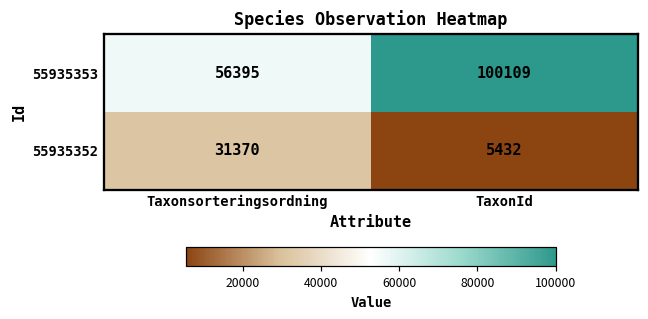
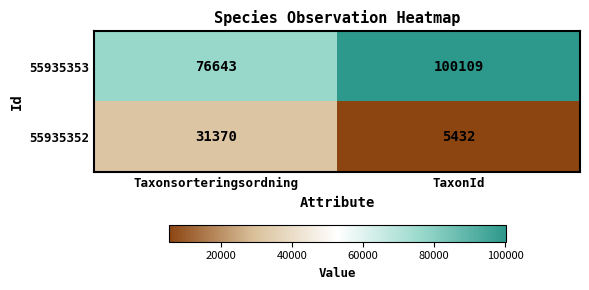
  {
    "55935353": {
-     "Taxonsorteringsordning": 56395,
+     "Taxonsorteringsordning": 76643,
      "TaxonId": 100109
    },
    "55935352": {
      "Taxonsorteringsordning": 31370,
      "TaxonId": 5432
    }
  }
